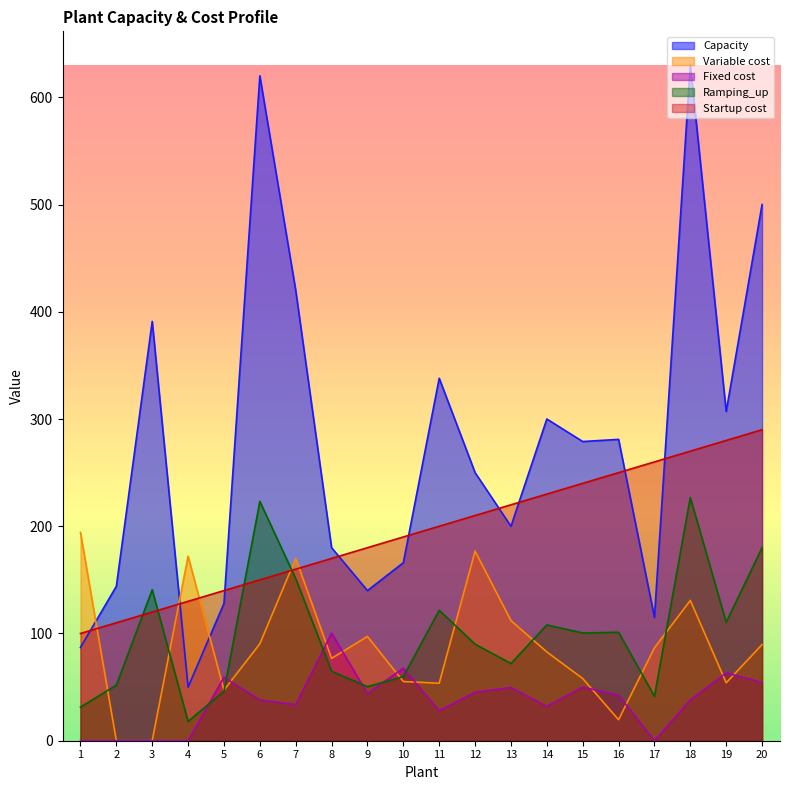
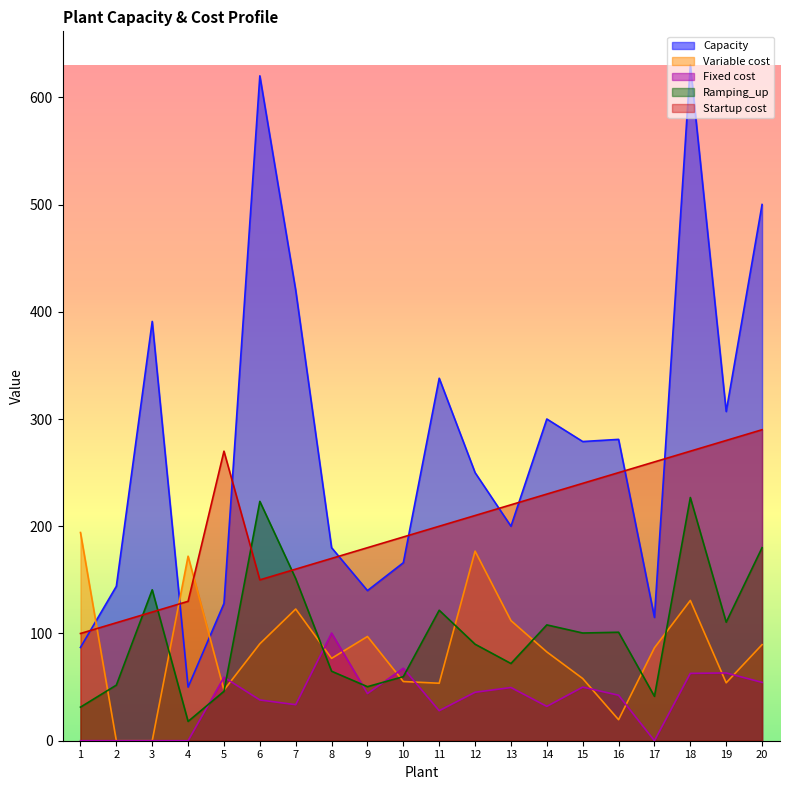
  {
    "Capacity": {
      "1": 87,
      "2": 144,
      "3": 391,
      "4": 50,
      "5": 128,
      "6": 620,
      "7": 420,
      "8": 180,
      "9": 140,
      "10": 166,
      "11": 338,
      "12": 250,
      "13": 200,
      "14": 300,
      "15": 279,
      "16": 281,
      "17": 115,
      "19": 307,
      "20": 500
    },
    "Variable cost": {
      "1": 194,
      "4": 172,
      "6": 90,
-     "7": 170,
+     "7": 123,
      "8": 77,
      "9": 97,
      "10": 55,
      "11": 54,
      "12": 177,
      "13": 112,
      "14": 83,
      "15": 58,
      "16": 20,
      "17": 87,
      "18": 131,
      "19": 54,
      "20": 90
    },
    "Fixed cost": {
      "1": 0,
      "4": 0,
      "5": 59,
      "6": 38,
      "7": 34,
      "8": 100,
      "9": 44,
      "10": 68,
      "11": 28,
      "12": 45,
      "13": 50,
      "14": 32,
      "15": 50,
      "16": 42,
      "17": 0,
-     "18": 38,
+     "18": 63,
      "19": 63,
      "20": 54
    },
    "Ramping_up": {
      "1": 31,
      "2": 52,
      "3": 141,
      "4": 18,
      "6": 223,
      "7": 151,
      "8": 65,
      "9": 50,
      "10": 60,
      "11": 122,
      "12": 90,
      "13": 72,
      "14": 108,
      "15": 100,
      "16": 101,
      "17": 41,
      "18": 227,
      "19": 111,
      "20": 180
    },
    "Startup cost": {
      "1": 100,
      "2": 110,
      "3": 120,
      "4": 130,
-     "5": 140,
+     "5": 270,
      "6": 150,
      "7": 160,
      "8": 170,
      "9": 180,
      "10": 190,
      "11": 200,
      "12": 210,
      "13": 220,
      "14": 230,
      "15": 240,
      "16": 250,
      "17": 260,
      "18": 270,
      "19": 280,
      "20": 290
    }
  }
